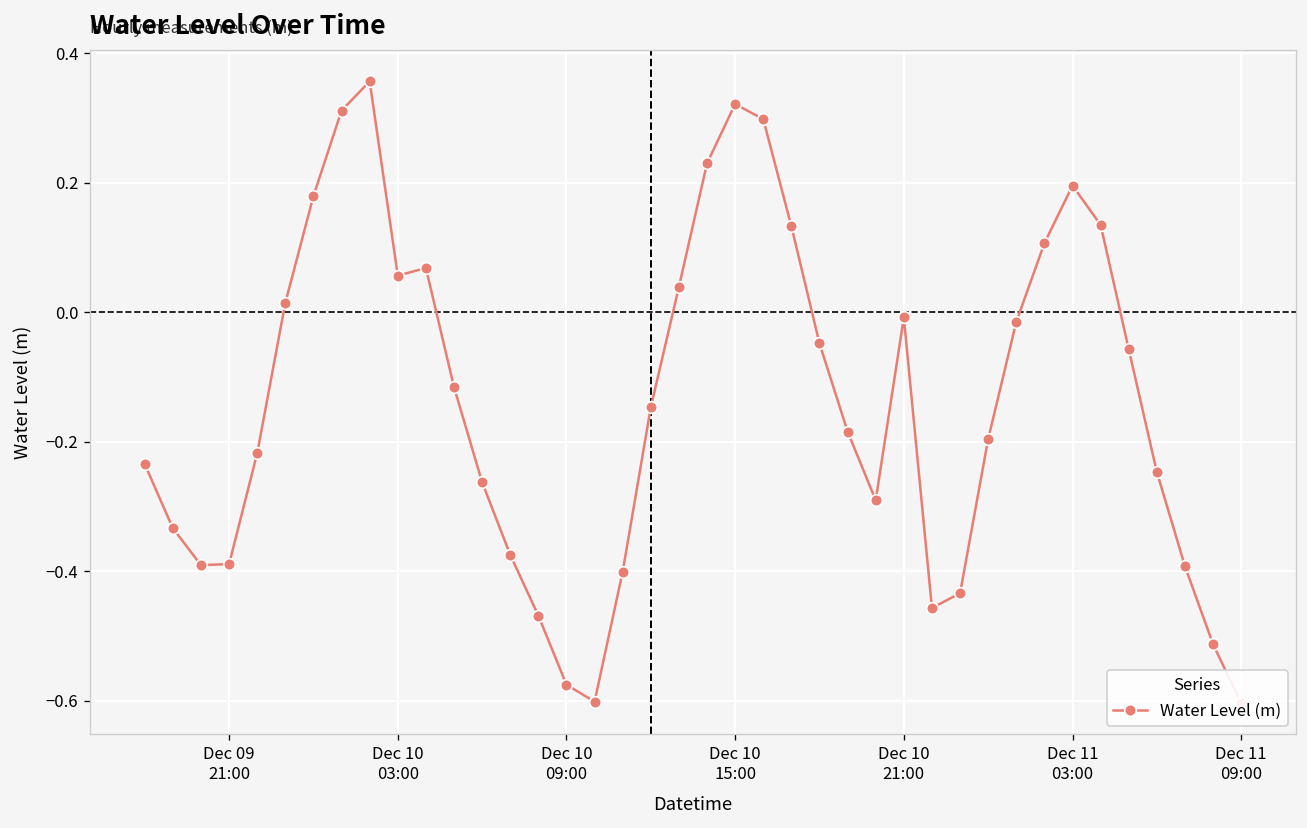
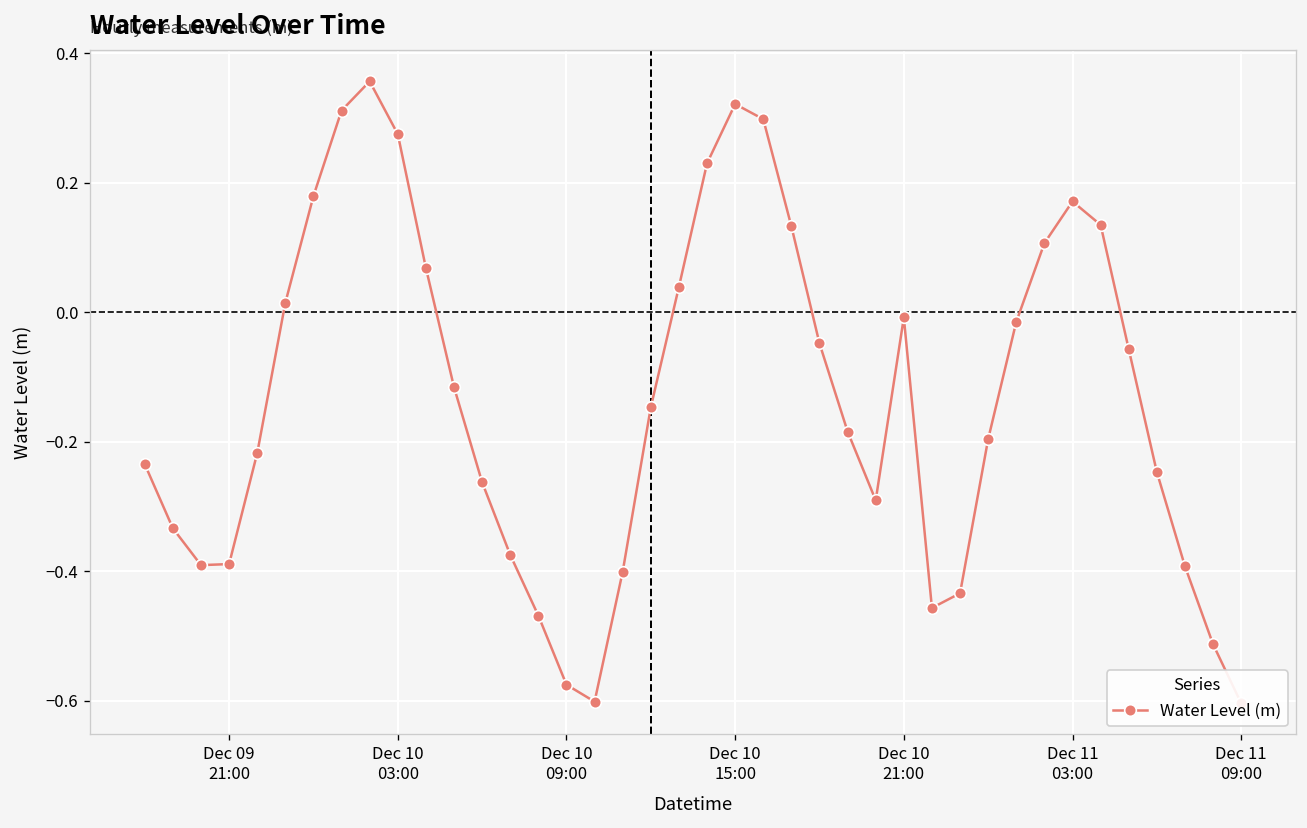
  {
    "Dec 09 21:00": -0.39,
-   "Dec 10 03:00": 0.06,
+   "Dec 10 03:00": 0.27,
    "Dec 10 09:00": -0.58,
    "Dec 10 15:00": 0.32,
    "Dec 10 21:00": -0.01,
-   "Dec 11 03:00": 0.20
+   "Dec 11 03:00": 0.17
  }
